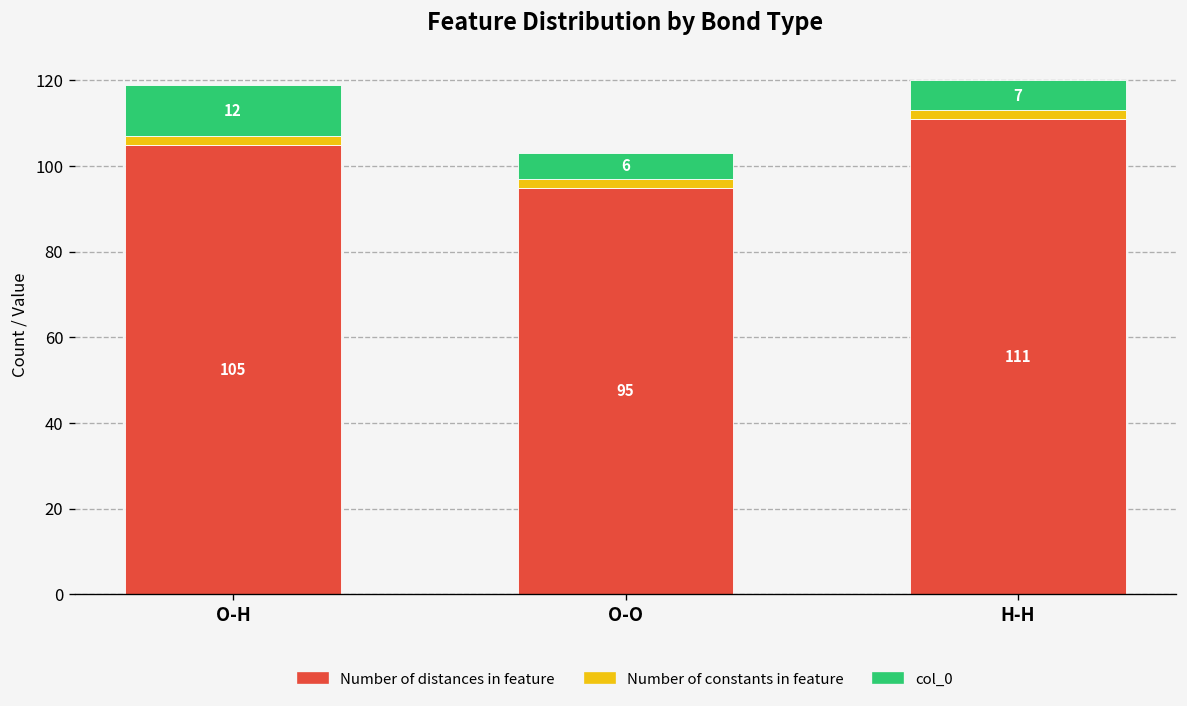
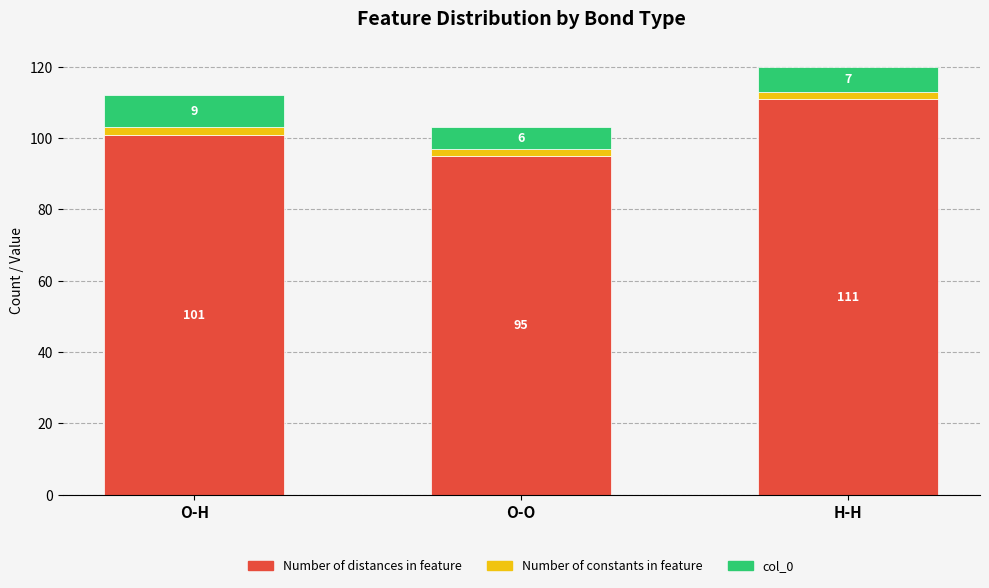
  {
    "Number of distances in feature": {
-     "O-H": 105,
+     "O-H": 101,
      "O-O": 95,
      "H-H": 111
    },
    "Number of constants in feature": {
      "O-H": 2,
      "O-O": 2,
      "H-H": 2
    },
    "col_0": {
-     "O-H": 12,
+     "O-H": 9,
      "O-O": 6,
      "H-H": 7
    }
  }
